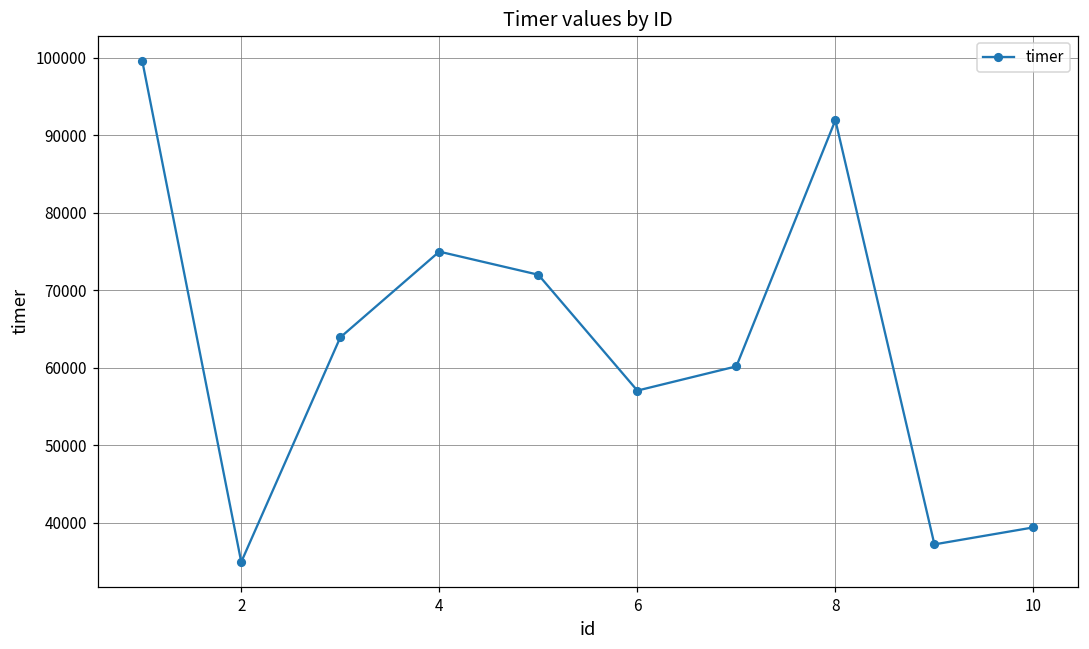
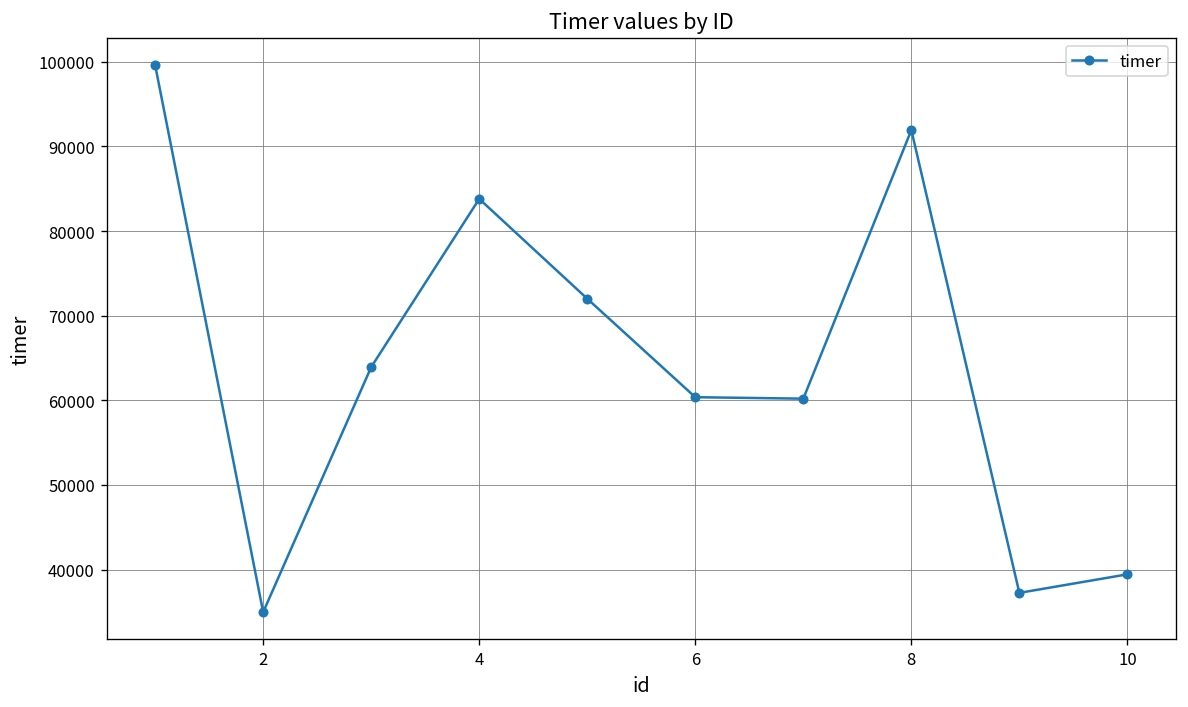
  {
    "2": 35000,
-   "4": 75000,
-   "6": 57000,
+   "4": 84000,
+   "6": 60000,
    "8": 92000,
    "10": 39000
  }
